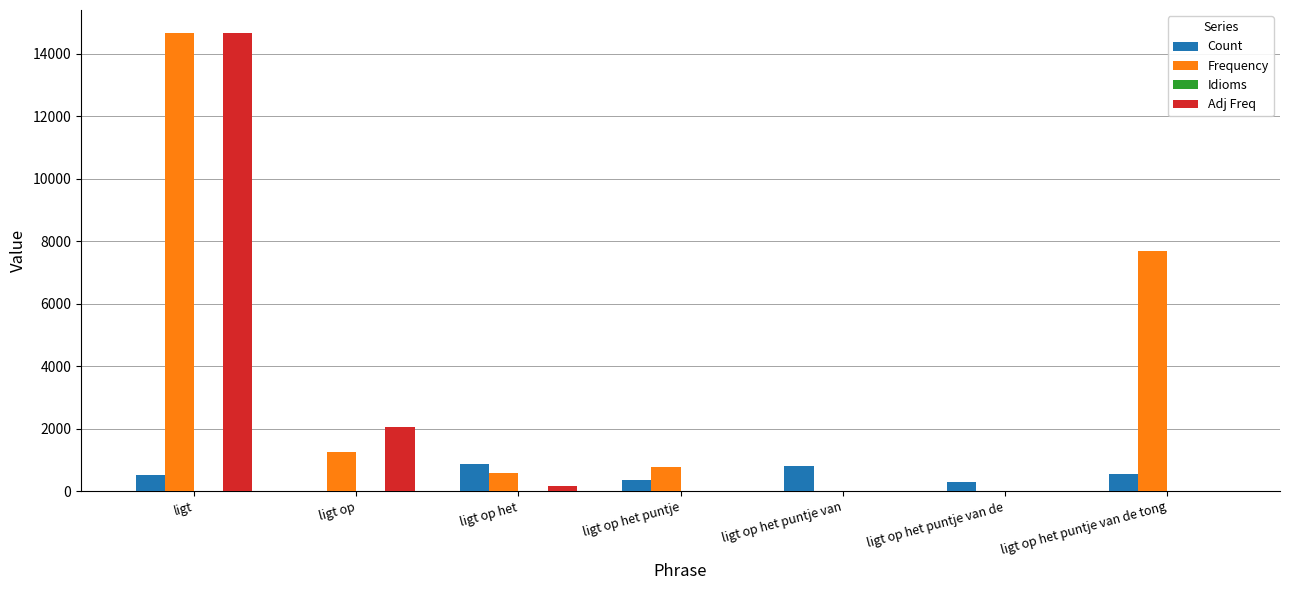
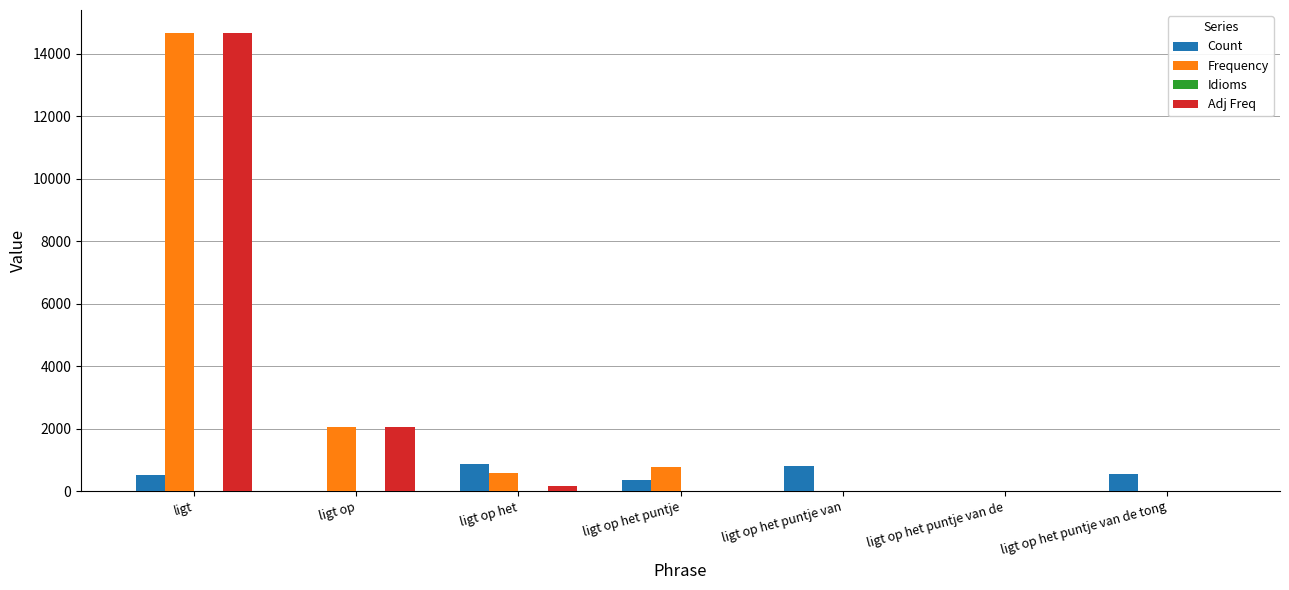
  {
    "Count": {
      "ligt": 500,
      "ligt op het": 900,
      "ligt op het puntje": 400,
      "ligt op het puntje van": 800,
-     "ligt op het puntje van de": 300,
+     "ligt op het puntje van de": 0,
      "ligt op het puntje van de tong": 600
    },
    "Frequency": {
      "ligt": 14700,
-     "ligt op": 1300,
+     "ligt op": 2100,
      "ligt op het": 600,
      "ligt op het puntje": 800,
-     "ligt op het puntje van de tong": 7700
+     "ligt op het puntje van de tong": 0
    },
    "Adj Freq": {
      "ligt": 14700,
      "ligt op": 2100,
      "ligt op het": 200
    }
  }
